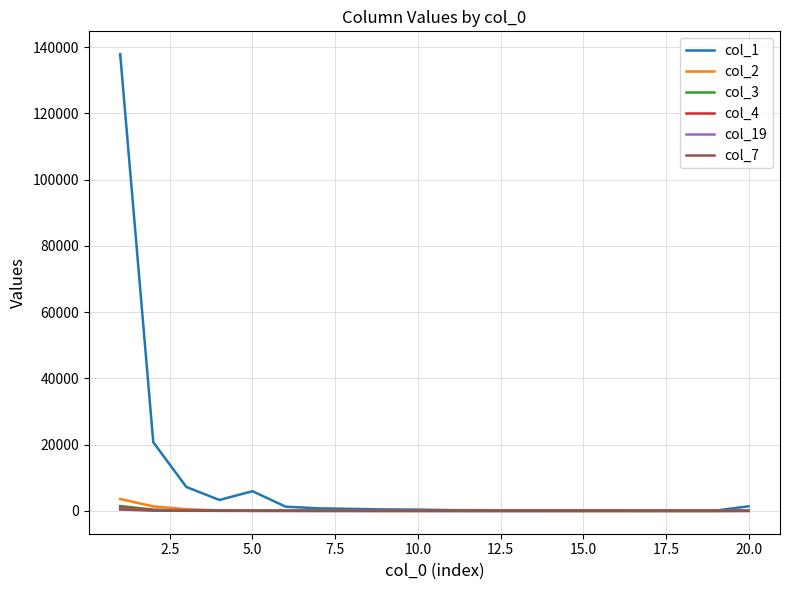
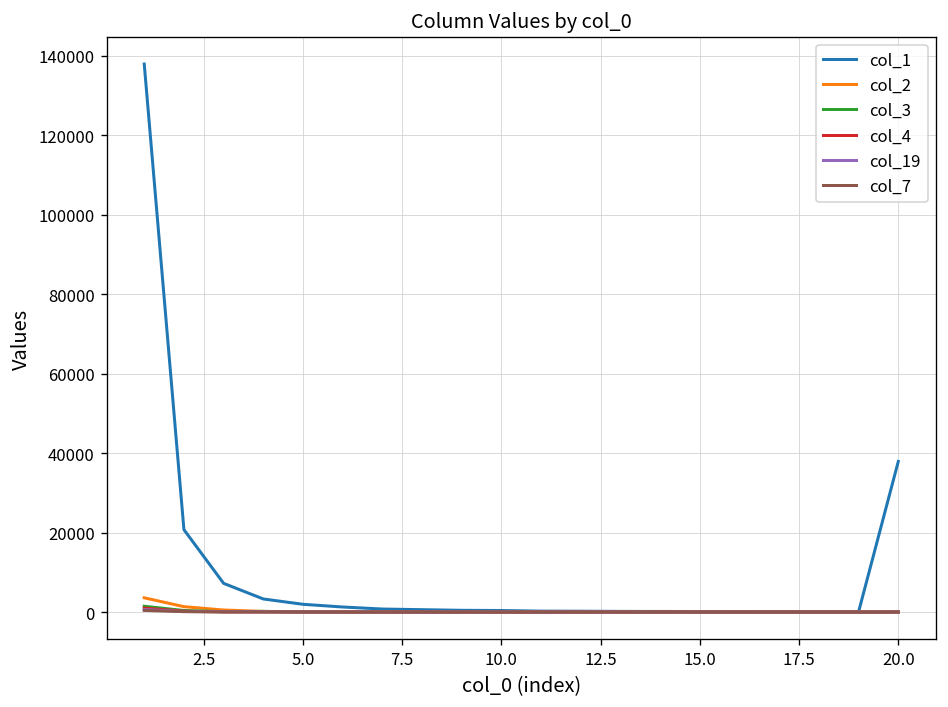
  {
    "col_1": {
-     "5.0": 6000,
-     "20.0": 1000
+     "5.0": 2000,
+     "20.0": 38000
    }
  }
